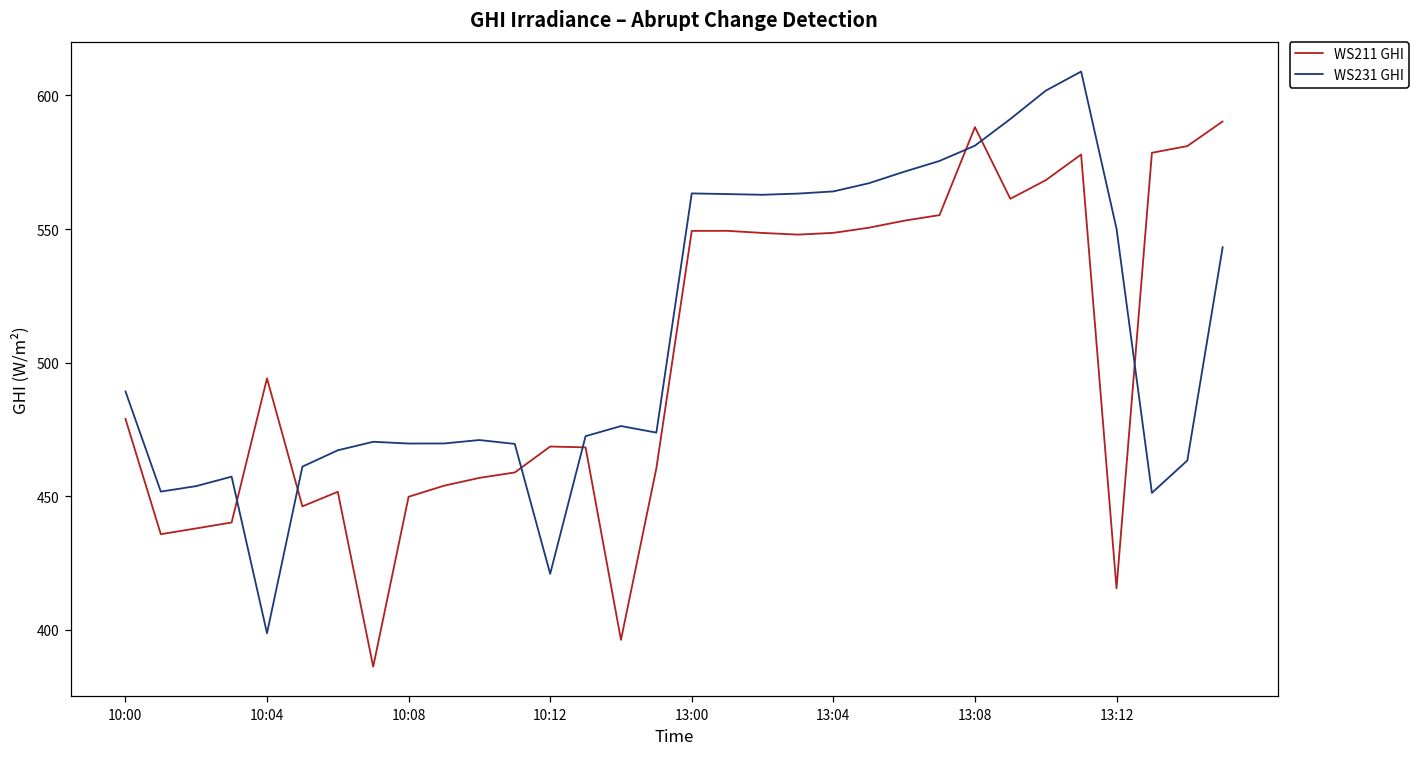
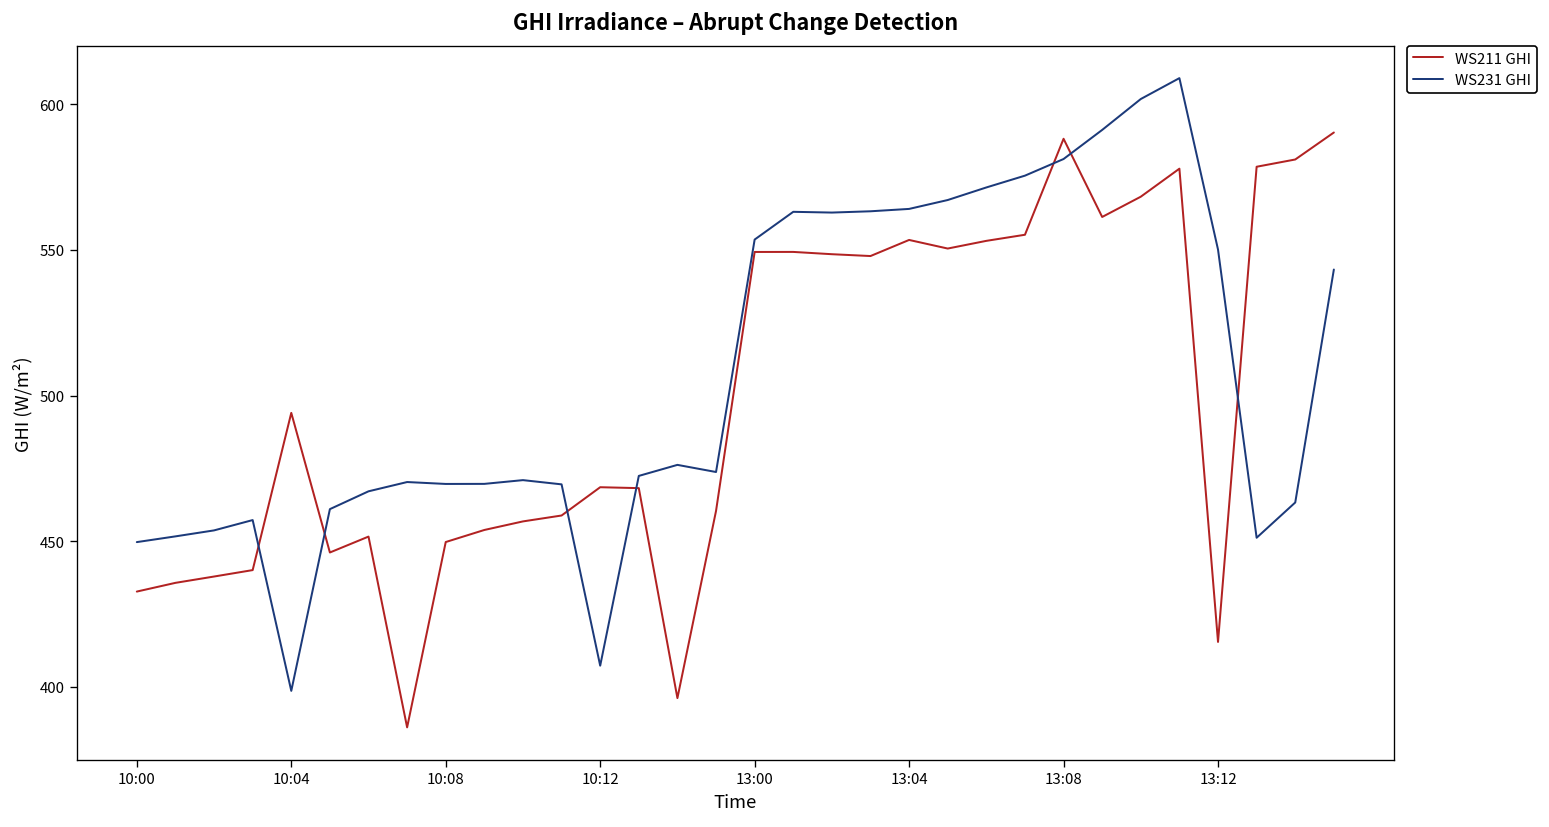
  {
    "WS211 GHI": {
-     "10:00": 479,
+     "10:00": 433,
      "10:04": 494,
      "10:08": 450,
      "10:12": 469,
      "13:00": 549,
-     "13:04": 549,
+     "13:04": 553,
      "13:08": 588,
      "13:12": 415
    },
    "WS231 GHI": {
-     "10:00": 489,
+     "10:00": 450,
      "10:04": 399,
      "10:08": 470,
-     "10:12": 421,
-     "13:00": 563,
+     "10:12": 407,
+     "13:00": 554,
      "13:04": 564,
      "13:08": 581,
      "13:12": 550
    }
  }
